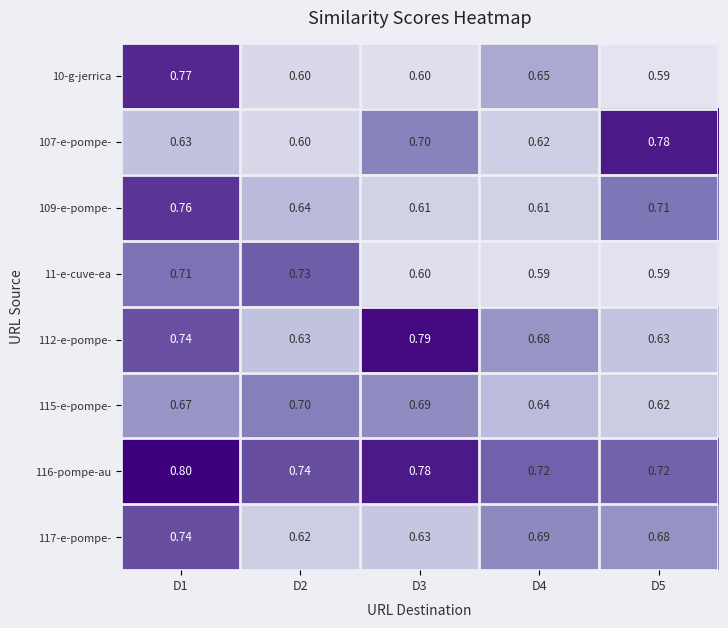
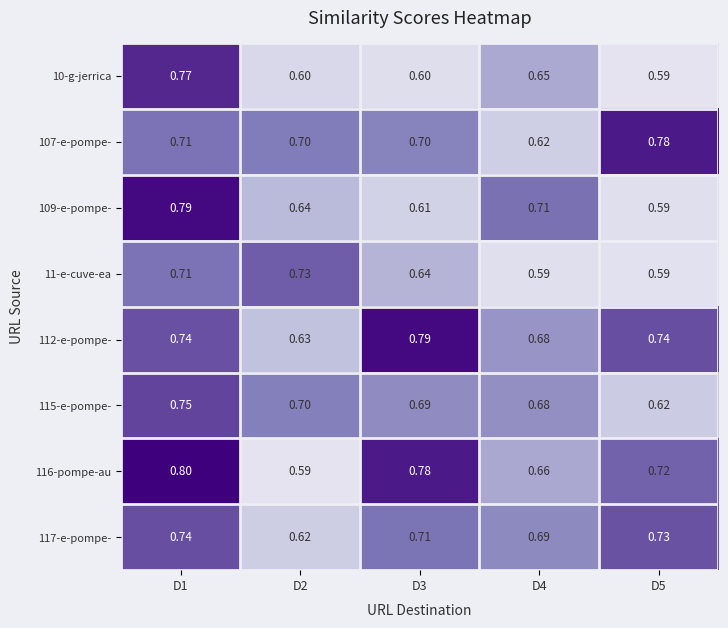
  {
    "10-g-jerrica": {
      "D1": 0.77,
      "D2": 0.60,
      "D3": 0.60,
      "D4": 0.65,
      "D5": 0.59
    },
    "107-e-pompe-": {
-     "D1": 0.63,
-     "D2": 0.60,
+     "D1": 0.71,
+     "D2": 0.70,
      "D3": 0.70,
      "D4": 0.62,
      "D5": 0.78
    },
    "109-e-pompe-": {
-     "D1": 0.76,
+     "D1": 0.79,
      "D2": 0.64,
      "D3": 0.61,
-     "D4": 0.61,
-     "D5": 0.71
+     "D4": 0.71,
+     "D5": 0.59
    },
    "11-e-cuve-ea": {
      "D1": 0.71,
      "D2": 0.73,
-     "D3": 0.60,
+     "D3": 0.64,
      "D4": 0.59,
      "D5": 0.59
    },
    "112-e-pompe-": {
      "D1": 0.74,
      "D2": 0.63,
      "D3": 0.79,
      "D4": 0.68,
-     "D5": 0.63
+     "D5": 0.74
    },
    "115-e-pompe-": {
-     "D1": 0.67,
+     "D1": 0.75,
      "D2": 0.70,
      "D3": 0.69,
-     "D4": 0.64,
+     "D4": 0.68,
      "D5": 0.62
    },
    "116-pompe-au": {
      "D1": 0.80,
-     "D2": 0.74,
+     "D2": 0.59,
      "D3": 0.78,
-     "D4": 0.72,
+     "D4": 0.66,
      "D5": 0.72
    },
    "117-e-pompe-": {
      "D1": 0.74,
      "D2": 0.62,
-     "D3": 0.63,
+     "D3": 0.71,
      "D4": 0.69,
-     "D5": 0.68
+     "D5": 0.73
    }
  }
